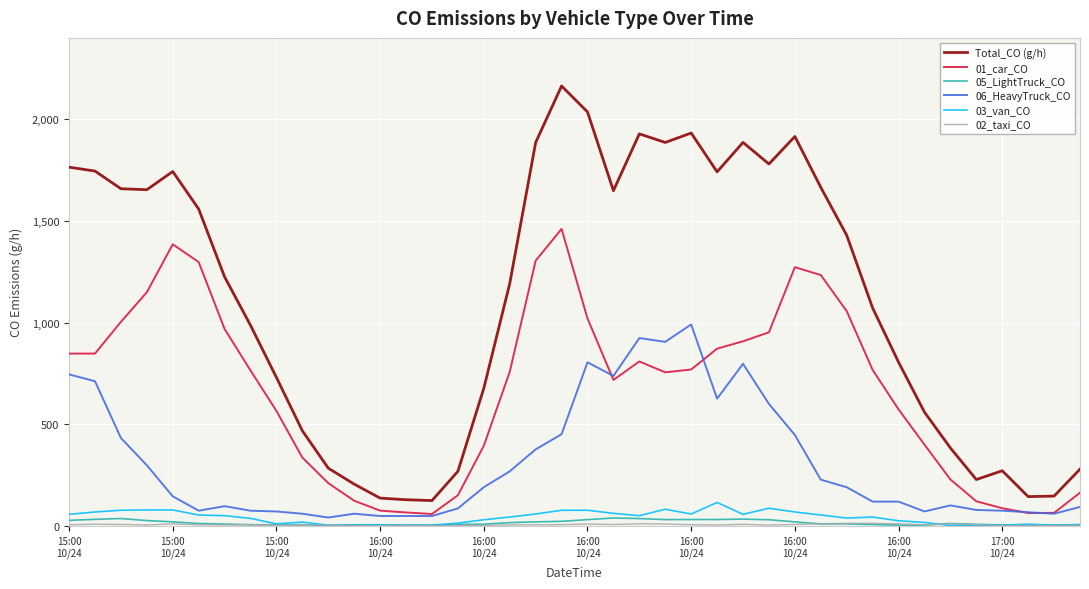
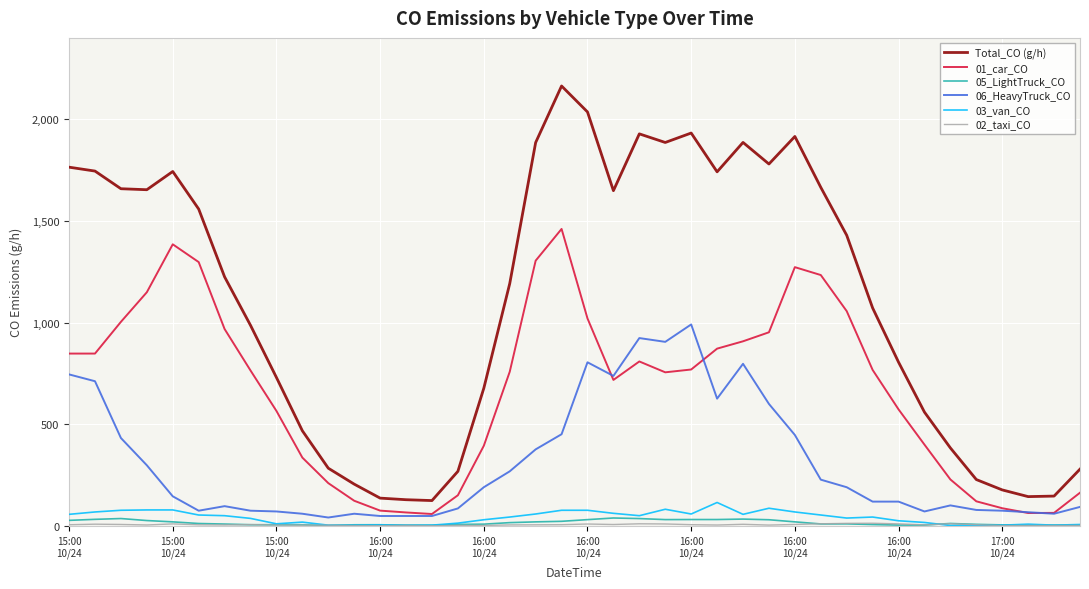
  {
    "Total_CO (g/h)": {
-     "17:00 10/24": 270
+     "17:00 10/24": 180
    }
  }
